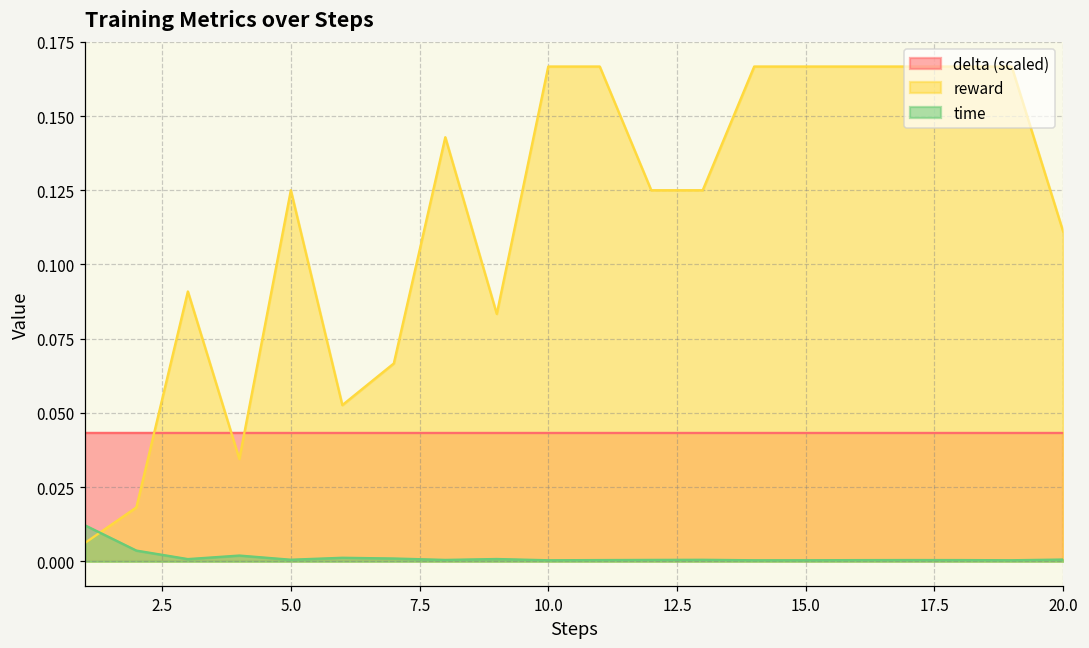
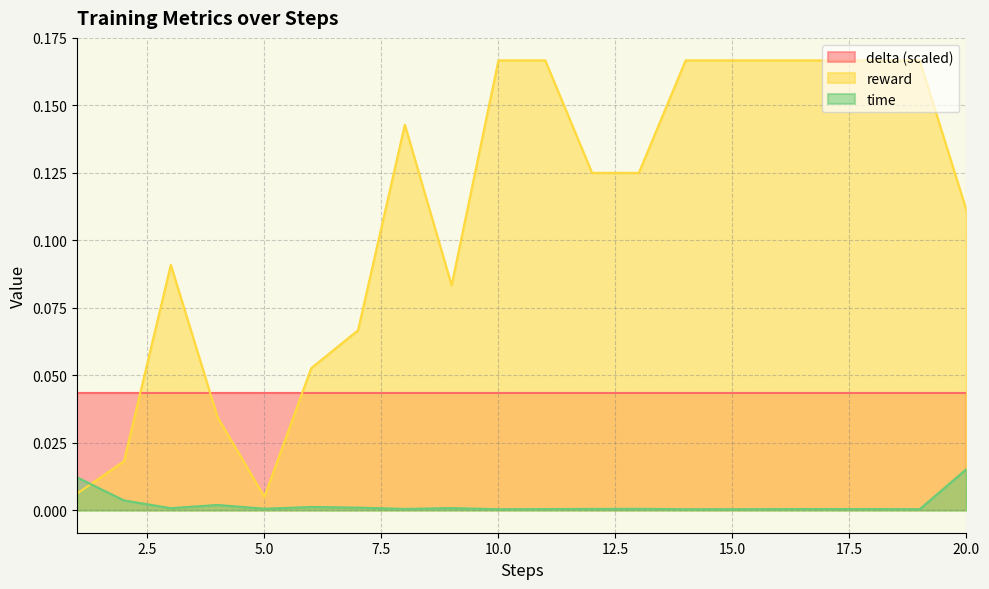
  {
    "delta (scaled)": {
      "5.0": 0.043,
      "10.0": 0.043,
      "15.0": 0.043,
      "20.0": 0.043
    },
    "reward": {
-     "5.0": 0.125,
+     "5.0": 0.005,
      "10.0": 0.167,
      "15.0": 0.167,
      "20.0": 0.111
    },
    "time": {
      "5.0": 0.001,
      "10.0": 0.000,
      "15.0": 0.000,
-     "20.0": 0.001
+     "20.0": 0.015
    }
  }
